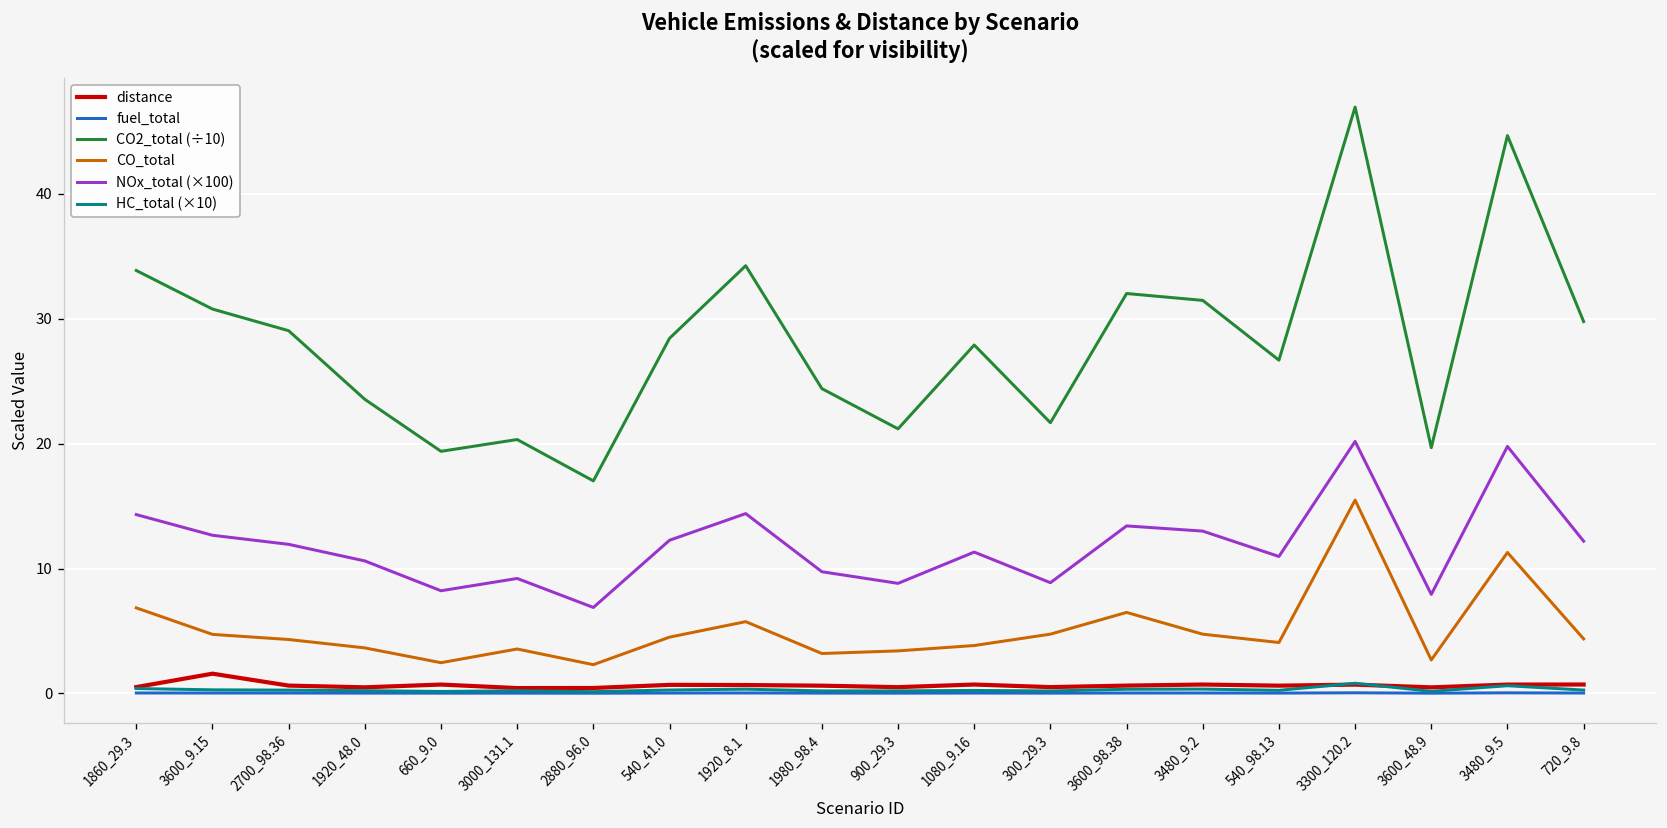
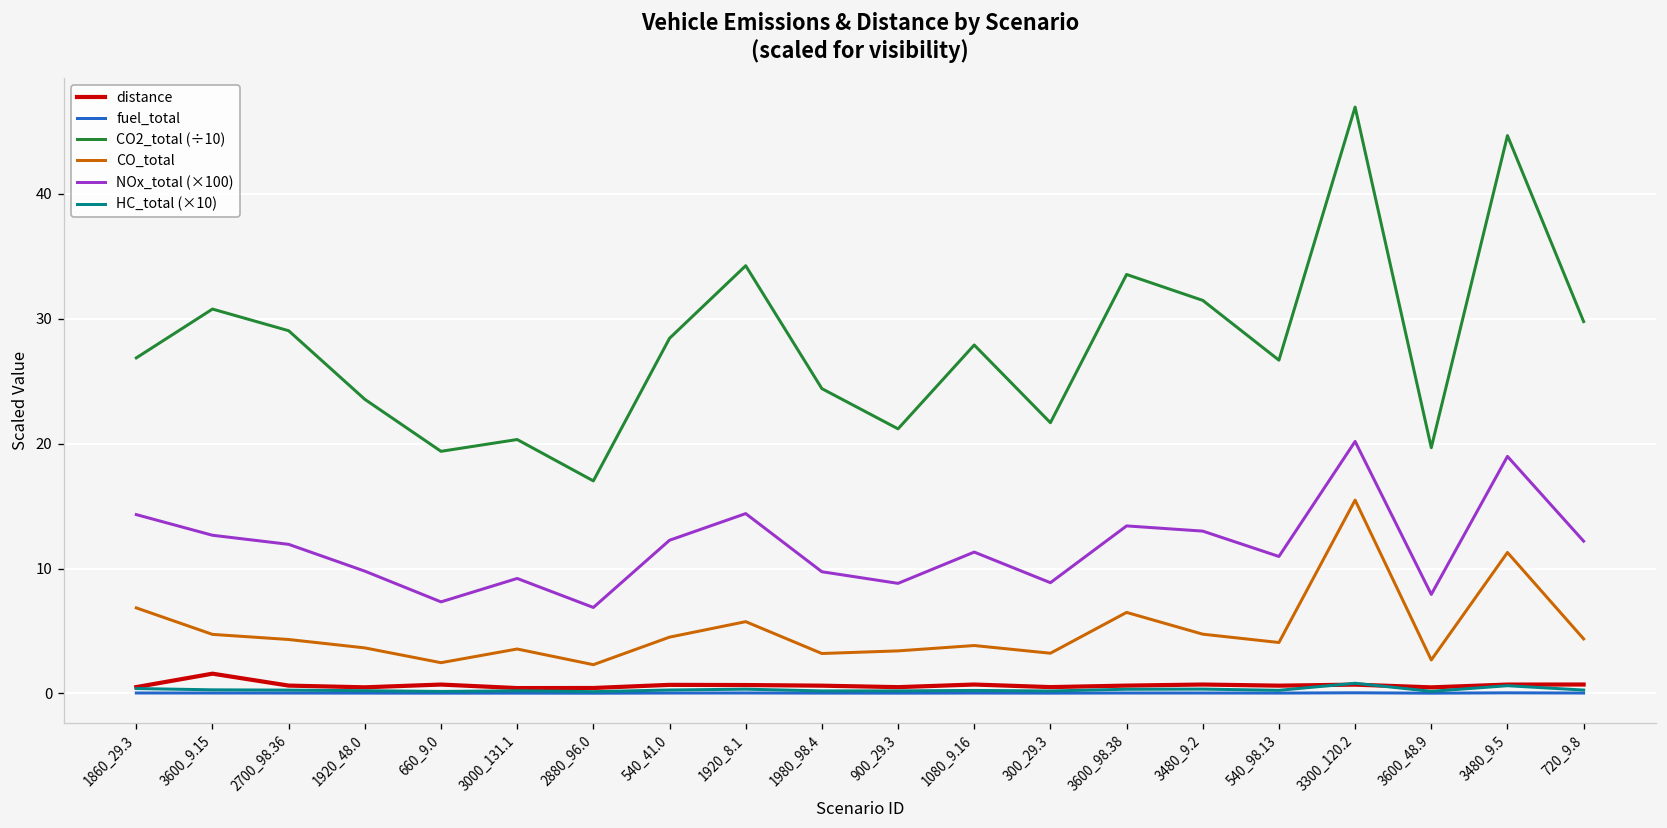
  {
    "distance": {
      "3600_9.15": 1.6,
      "2700_98.36": 0.6,
      "1920_48.0": 0.5,
      "660_9.0": 0.7,
      "2880_96.0": 0.4,
      "540_41.0": 0.7,
      "1920_8.1": 0.7,
      "1980_98.4": 0.6,
      "900_29.3": 0.5,
      "1080_9.16": 0.7,
      "300_29.3": 0.5,
      "3600_98.38": 0.6,
      "3480_9.2": 0.7,
      "540_98.13": 0.6,
      "3600_48.9": 0.5,
      "720_9.8": 0.7
    },
    "fuel_total": {
      "1860_29.3": 0.0,
      "3600_9.15": 0.0,
      "1920_8.1": 0.0,
      "3600_98.38": 0.0,
      "3480_9.2": 0.0,
      "3300_120.2": 0.1,
      "3480_9.5": 0.1
    },
    "CO2_total (÷10)": {
-     "1860_29.3": 33.9,
+     "1860_29.3": 26.9,
      "3600_9.15": 30.8,
      "2700_98.36": 29.0,
      "1920_48.0": 23.5,
      "660_9.0": 19.4,
      "3000_131.1": 20.3,
      "2880_96.0": 17.0,
      "540_41.0": 28.4,
      "1920_8.1": 34.2,
      "1980_98.4": 24.4,
      "900_29.3": 21.2,
      "1080_9.16": 27.9,
      "300_29.3": 21.7,
-     "3600_98.38": 32.0,
+     "3600_98.38": 33.5,
      "3480_9.2": 31.5,
      "540_98.13": 26.7,
      "3300_120.2": 46.9,
      "3600_48.9": 19.7,
      "3480_9.5": 44.7,
      "720_9.8": 29.8
    },
    "CO_total": {
      "1860_29.3": 6.9,
      "3600_9.15": 4.7,
      "2700_98.36": 4.3,
      "1920_48.0": 3.6,
      "660_9.0": 2.5,
      "3000_131.1": 3.6,
      "2880_96.0": 2.3,
      "540_41.0": 4.5,
      "1920_8.1": 5.7,
      "1980_98.4": 3.2,
      "900_29.3": 3.4,
      "1080_9.16": 3.8,
-     "300_29.3": 4.7,
+     "300_29.3": 3.2,
      "3600_98.38": 6.5,
      "3480_9.2": 4.7,
      "540_98.13": 4.1,
      "3300_120.2": 15.5,
      "3600_48.9": 2.7,
      "3480_9.5": 11.3,
      "720_9.8": 4.4
    },
    "NOx_total (×100)": {
      "1860_29.3": 14.3,
      "3600_9.15": 12.7,
      "2700_98.36": 11.9,
-     "1920_48.0": 10.6,
-     "660_9.0": 8.2,
+     "1920_48.0": 9.8,
+     "660_9.0": 7.3,
      "3000_131.1": 9.2,
      "2880_96.0": 6.9,
      "540_41.0": 12.3,
      "1920_8.1": 14.4,
      "1980_98.4": 9.7,
      "900_29.3": 8.8,
      "1080_9.16": 11.3,
      "300_29.3": 8.9,
      "3600_98.38": 13.4,
      "3480_9.2": 13.0,
      "540_98.13": 11.0,
      "3300_120.2": 20.2,
      "3600_48.9": 7.9,
-     "3480_9.5": 19.8,
+     "3480_9.5": 19.0,
      "720_9.8": 12.2
    },
    "HC_total (×10)": {
      "3600_9.15": 0.3,
      "1920_8.1": 0.3,
      "3600_98.38": 0.3,
      "3480_9.2": 0.3
    }
  }
